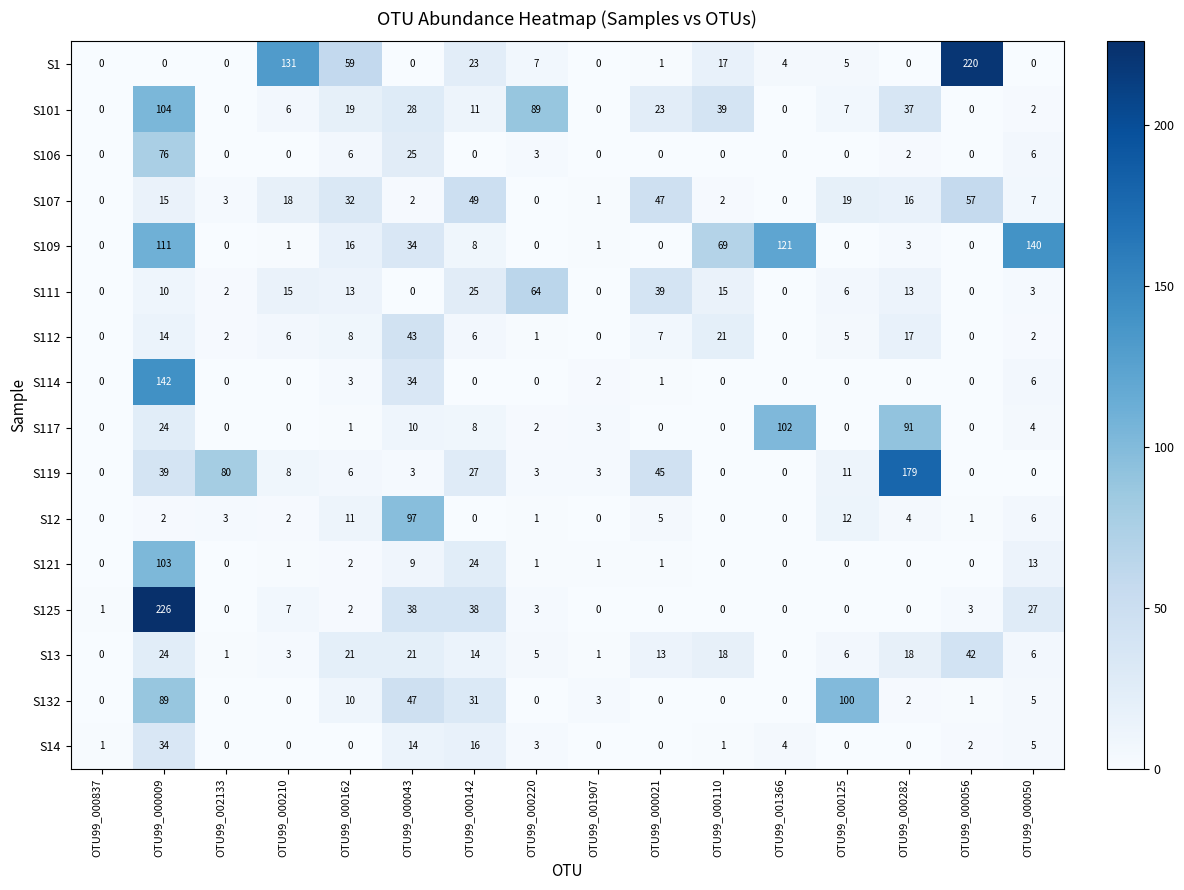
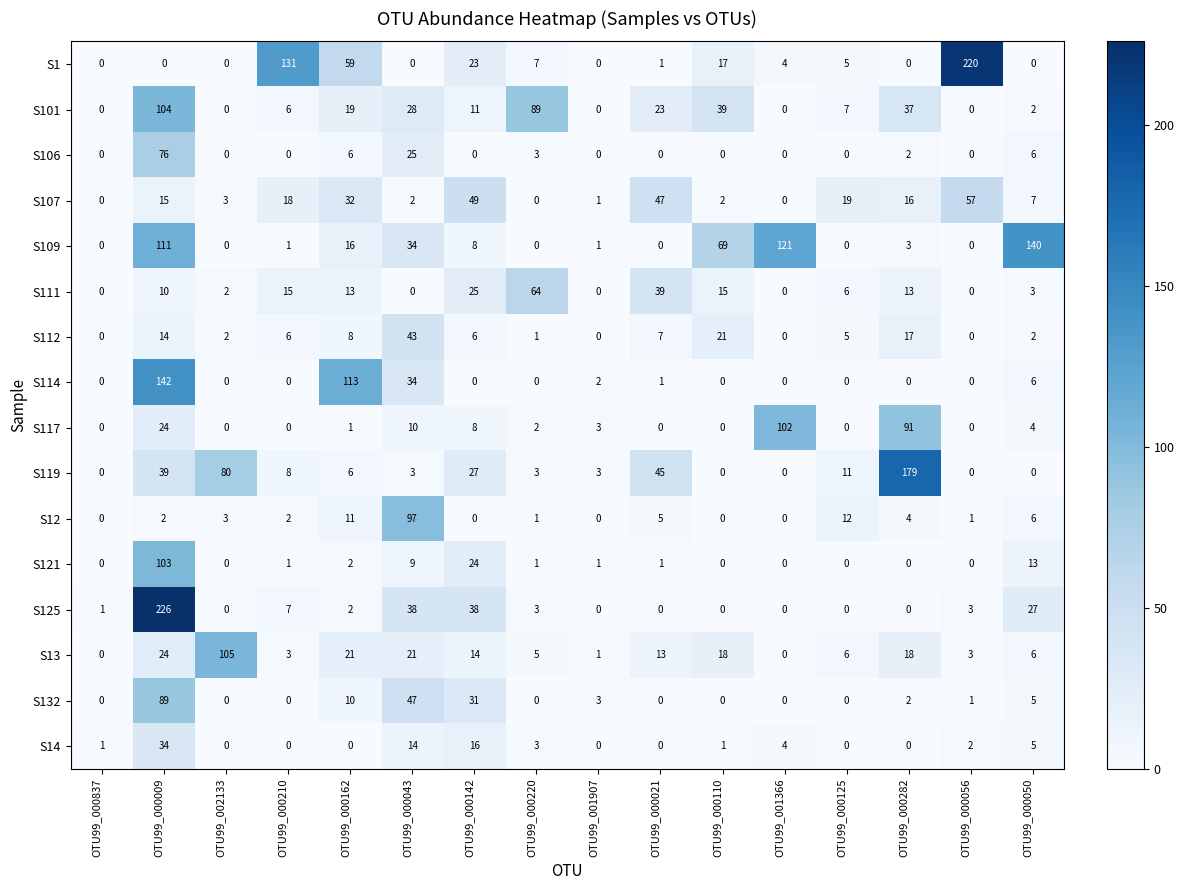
  {
    "S114": {
      "OTU99_000837": 0,
      "OTU99_000009": 142,
      "OTU99_002133": 0,
      "OTU99_000210": 0,
-     "OTU99_000162": 3,
+     "OTU99_000162": 113,
      "OTU99_000043": 34,
      "OTU99_000142": 0,
      "OTU99_000220": 0,
      "OTU99_001907": 2,
      "OTU99_000021": 1,
      "OTU99_000110": 0,
      "OTU99_001366": 0,
      "OTU99_000125": 0,
      "OTU99_000282": 0,
      "OTU99_000056": 0,
      "OTU99_000050": 6
    },
    "S13": {
      "OTU99_000837": 0,
      "OTU99_000009": 24,
-     "OTU99_002133": 1,
+     "OTU99_002133": 105,
      "OTU99_000210": 3,
      "OTU99_000162": 21,
      "OTU99_000043": 21,
      "OTU99_000142": 14,
      "OTU99_000220": 5,
      "OTU99_001907": 1,
      "OTU99_000021": 13,
      "OTU99_000110": 18,
      "OTU99_001366": 0,
      "OTU99_000125": 6,
      "OTU99_000282": 18,
-     "OTU99_000056": 42,
+     "OTU99_000056": 3,
      "OTU99_000050": 6
    },
    "S132": {
      "OTU99_000837": 0,
      "OTU99_000009": 89,
      "OTU99_002133": 0,
      "OTU99_000210": 0,
      "OTU99_000162": 10,
      "OTU99_000043": 47,
      "OTU99_000142": 31,
      "OTU99_000220": 0,
      "OTU99_001907": 3,
      "OTU99_000021": 0,
      "OTU99_000110": 0,
      "OTU99_001366": 0,
-     "OTU99_000125": 100,
+     "OTU99_000125": 0,
      "OTU99_000282": 2,
      "OTU99_000056": 1,
      "OTU99_000050": 5
    }
  }
